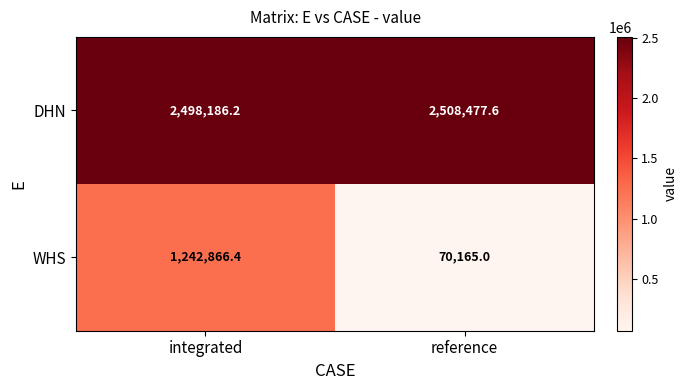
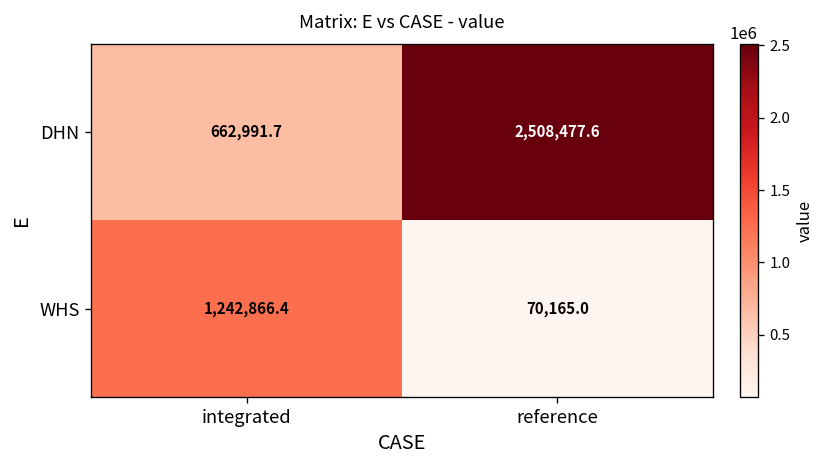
  {
    "DHN": {
-     "integrated": "2,498,186.2",
+     "integrated": "662,991.7",
      "reference": "2,508,477.6"
    },
    "WHS": {
      "integrated": "1,242,866.4",
      "reference": "70,165.0"
    }
  }
